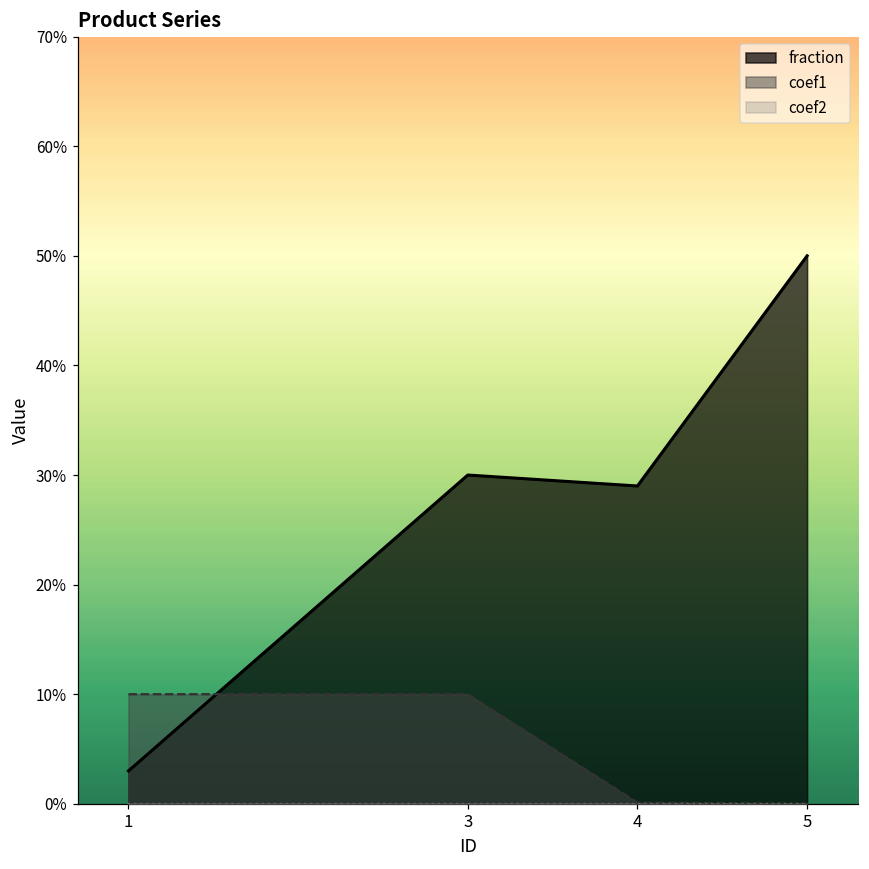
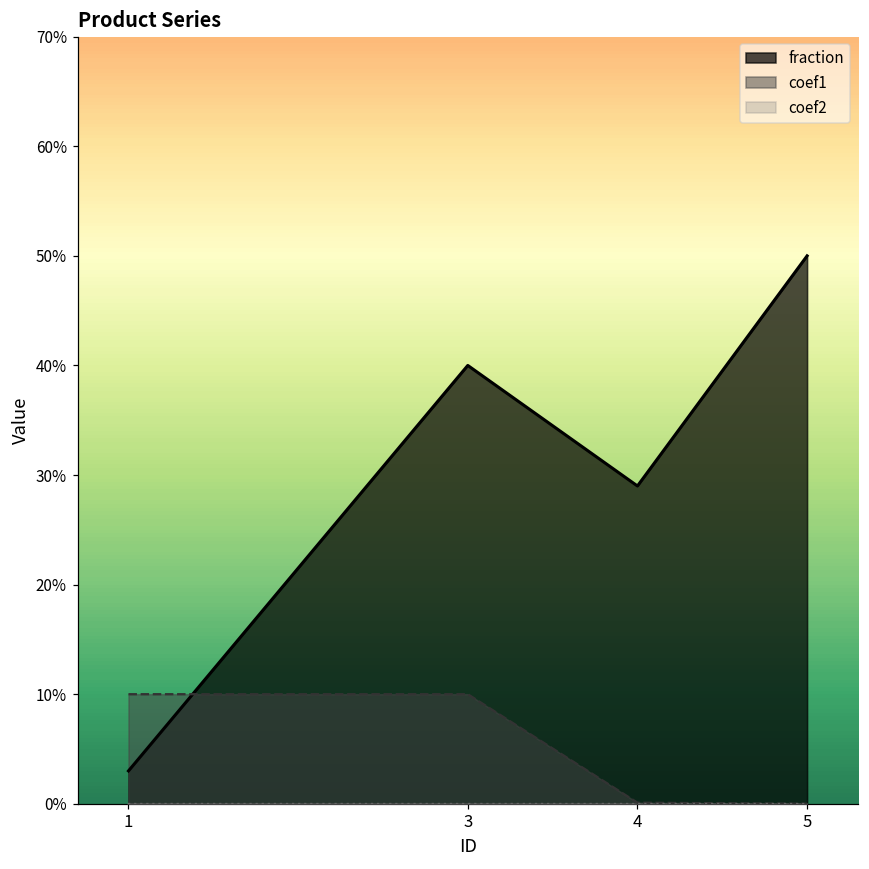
  {
    "fraction": {
      "1": "3%",
-     "3": "30%",
+     "3": "40%",
      "4": "29%",
      "5": "50%"
    },
    "coef1": {
      "1": "10%",
      "3": "10%"
    },
    "coef2": {
      "1": "0%",
      "3": "0%"
    }
  }
